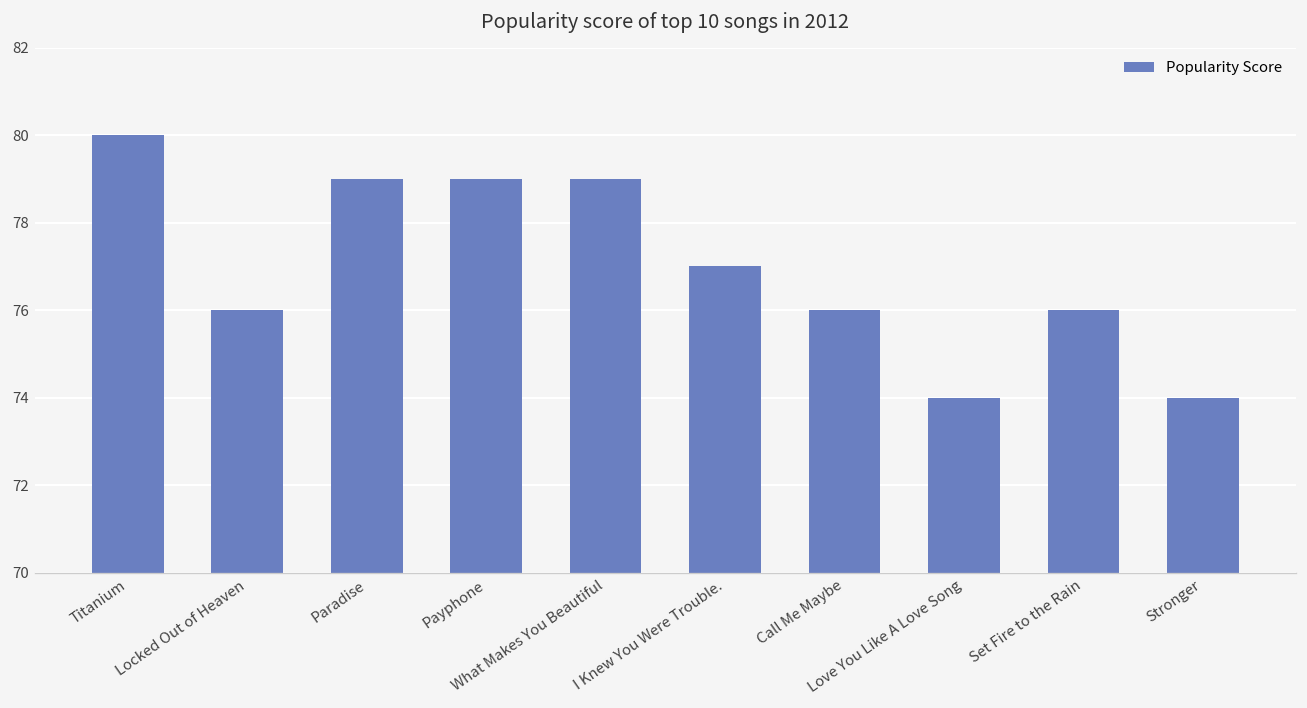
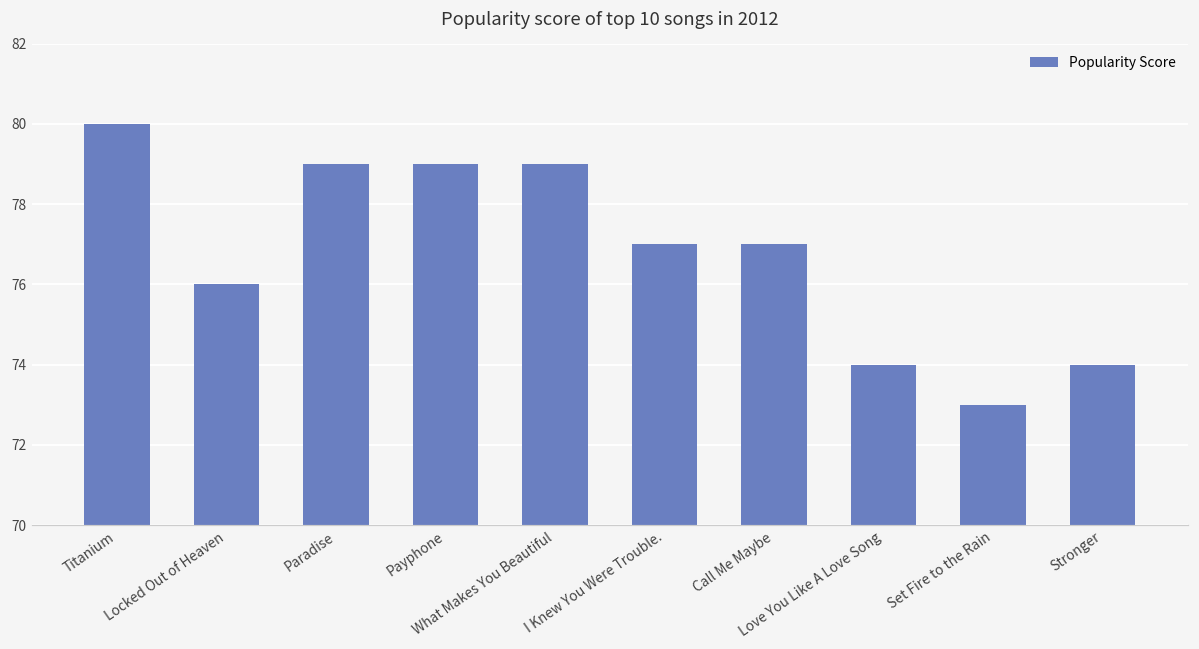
  {
    "Titanium": 80,
    "Locked Out of Heaven": 76,
    "Paradise": 79,
    "Payphone": 79,
    "What Makes You Beautiful": 79,
    "I Knew You Were Trouble.": 77,
-   "Call Me Maybe": 76,
+   "Call Me Maybe": 77,
    "Love You Like A Love Song": 74,
-   "Set Fire to the Rain": 76,
+   "Set Fire to the Rain": 73,
    "Stronger": 74
  }
